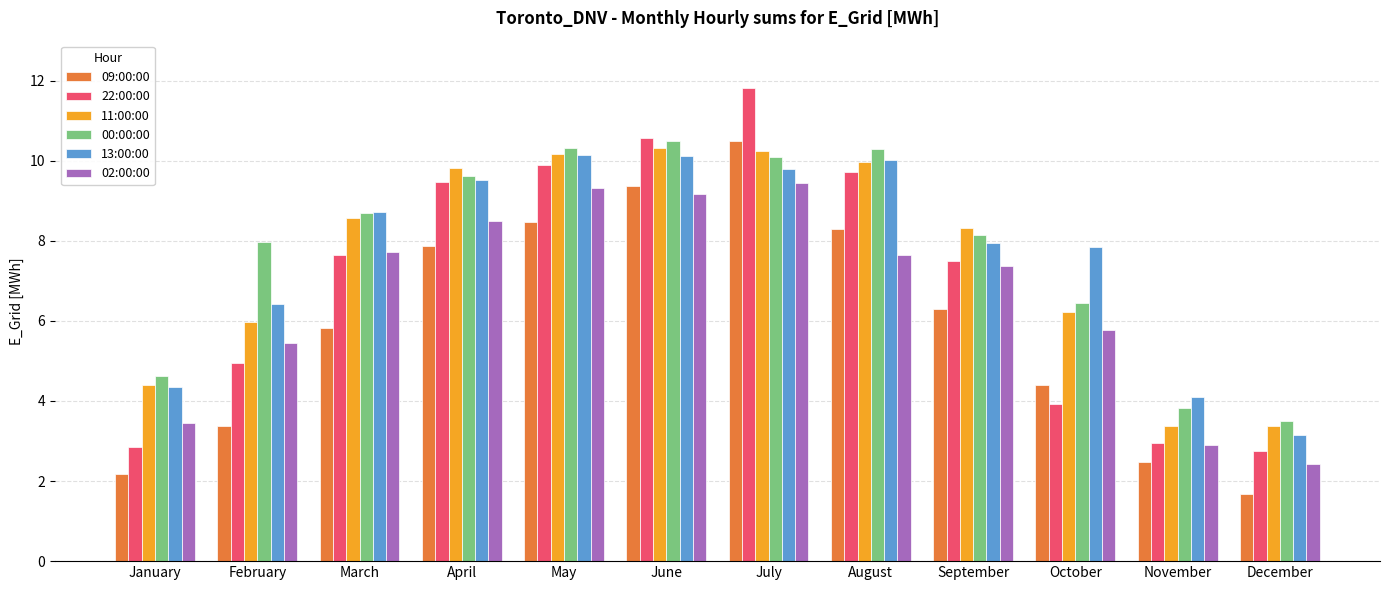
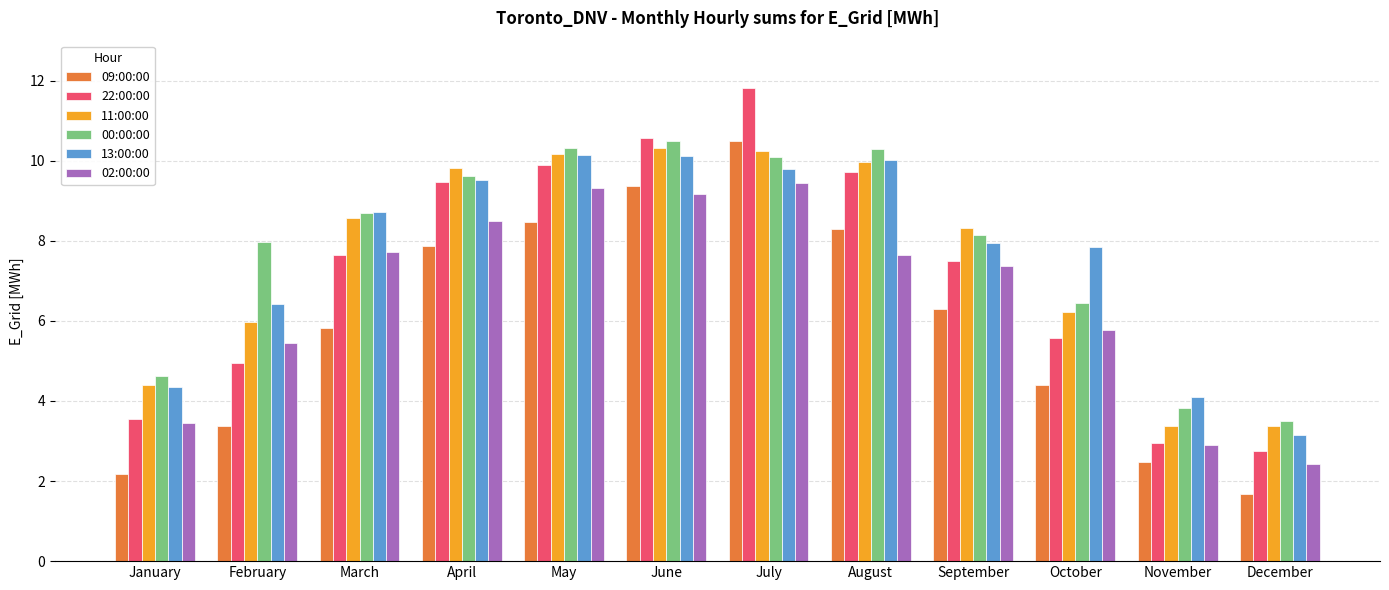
  {
    "22:00:00": {
-     "January": 2.9,
+     "January": 3.5,
      "February": 4.9,
      "March": 7.6,
      "April": 9.5,
      "May": 9.9,
      "June": 10.6,
      "July": 11.8,
      "August": 9.7,
      "September": 7.5,
-     "October": 3.9,
+     "October": 5.6,
      "November": 3.0,
      "December": 2.8
    },
    "00:00:00": {
      "January": 4.6,
      "February": 8.0,
      "March": 8.7,
      "April": 9.6,
      "May": 10.3,
      "June": 10.5,
      "July": 10.1,
      "August": 10.3,
      "September": 8.2,
      "October": 6.5,
      "November": 3.8,
      "December": 3.5
    },
    "13:00:00": {
      "January": 4.3,
      "February": 6.4,
      "March": 8.7,
      "April": 9.5,
      "May": 10.1,
      "June": 10.1,
      "July": 9.8,
      "August": 10.0,
      "September": 7.9,
      "October": 7.8,
      "November": 4.1,
      "December": 3.2
    },
    "02:00:00": {
      "January": 3.4,
      "February": 5.5,
      "March": 7.7,
      "April": 8.5,
      "May": 9.3,
      "June": 9.2,
      "July": 9.4,
      "August": 7.6,
      "September": 7.4,
      "October": 5.8,
      "November": 2.9,
      "December": 2.4
    }
  }
